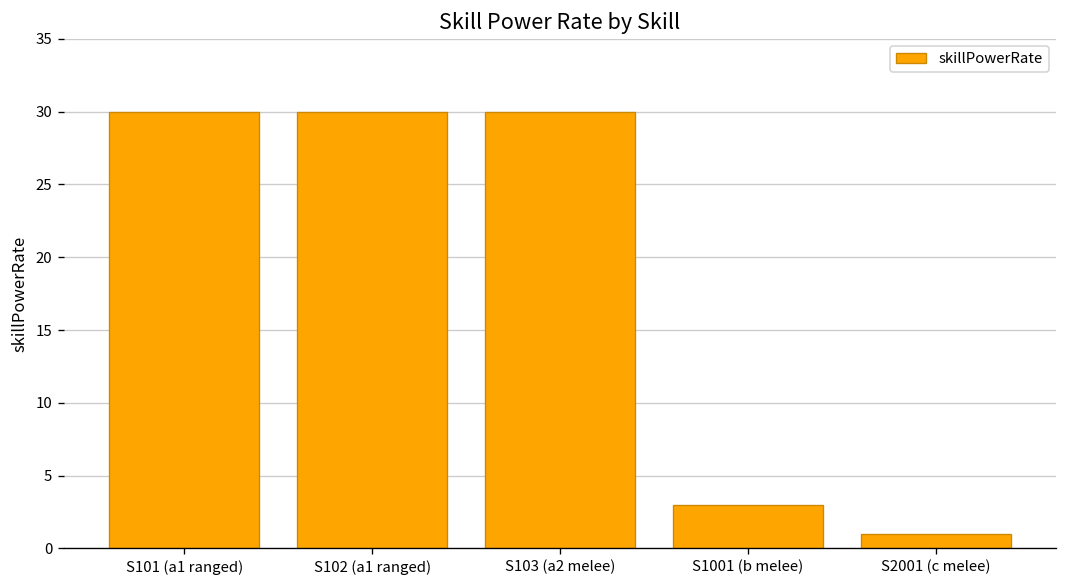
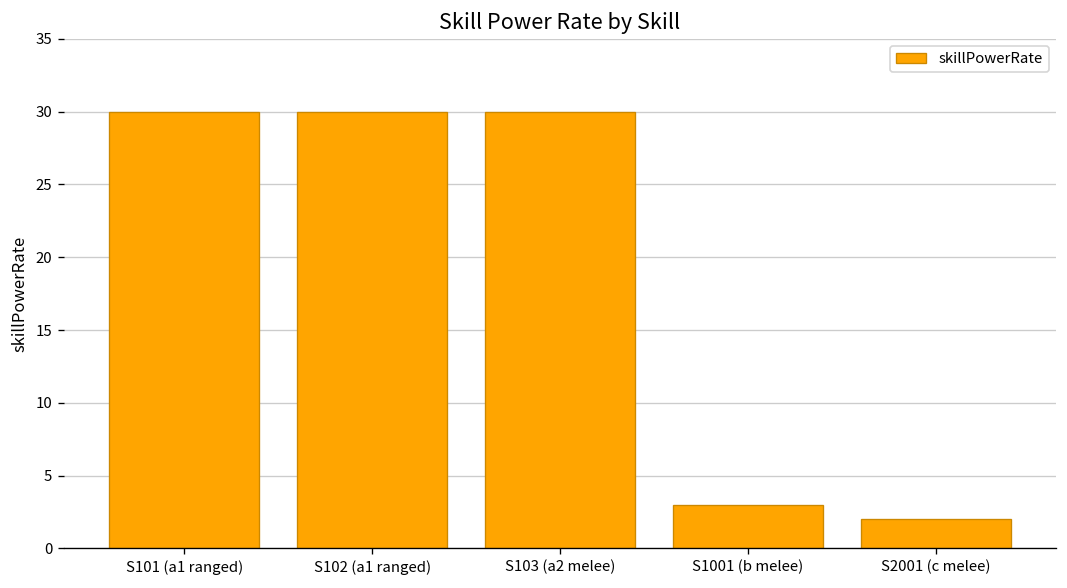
  {
    "S101 (a1 ranged)": 30,
    "S102 (a1 ranged)": 30,
    "S103 (a2 melee)": 30,
    "S1001 (b melee)": 3,
-   "S2001 (c melee)": 1
+   "S2001 (c melee)": 2
  }
